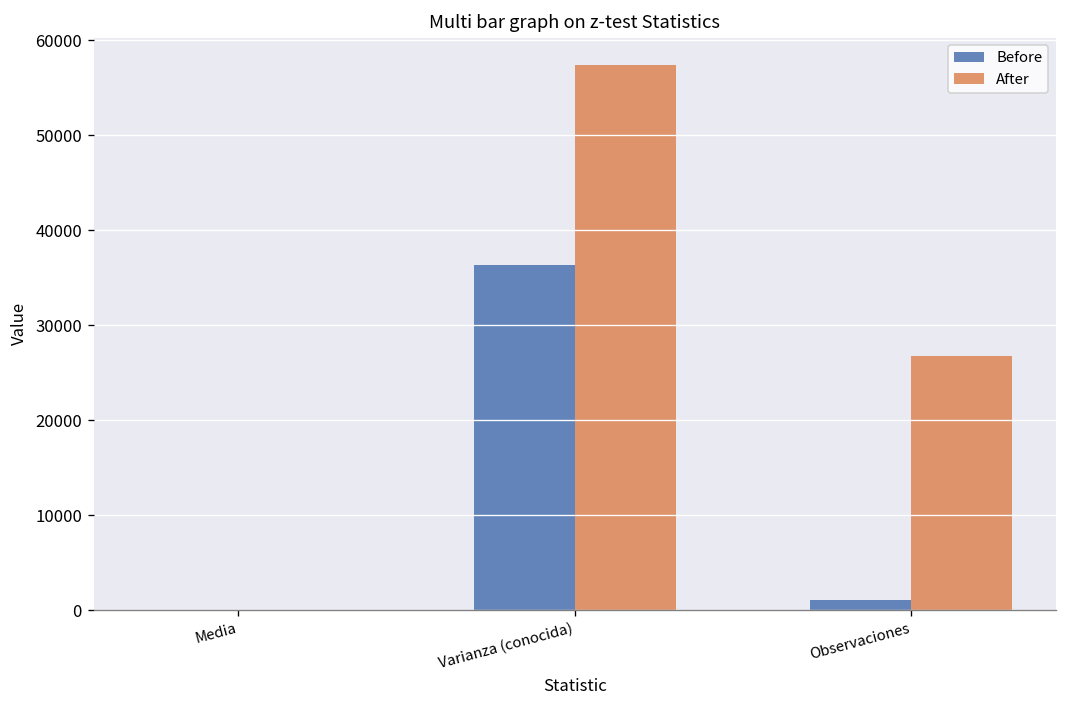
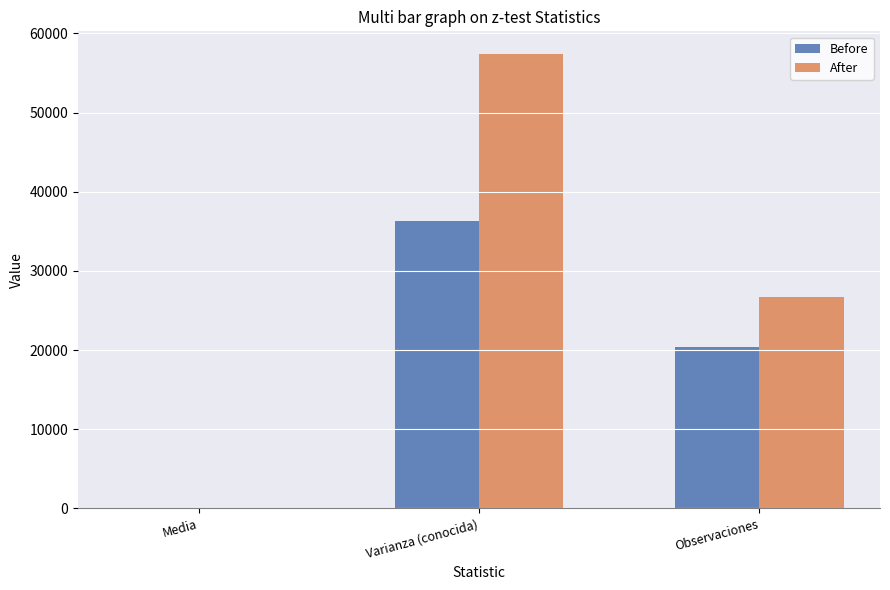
  {
    "Before": {
      "Varianza (conocida)": 36000,
-     "Observaciones": 1000
+     "Observaciones": 20000
    },
    "After": {
      "Varianza (conocida)": 57000,
      "Observaciones": 27000
    }
  }
